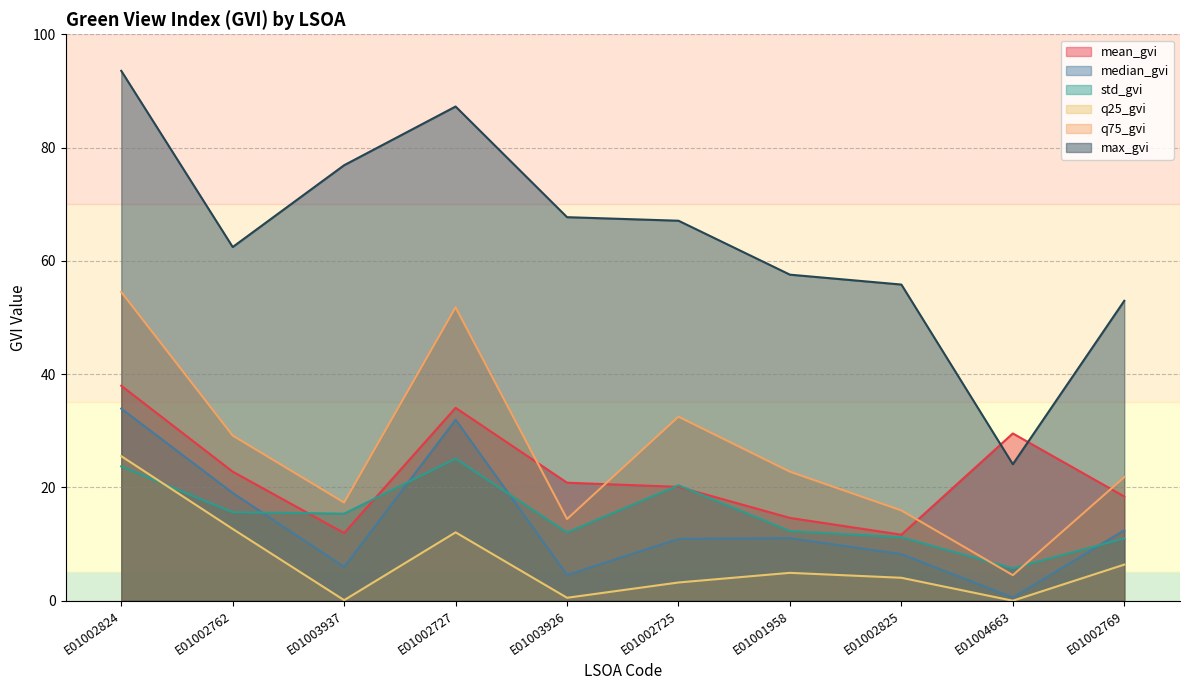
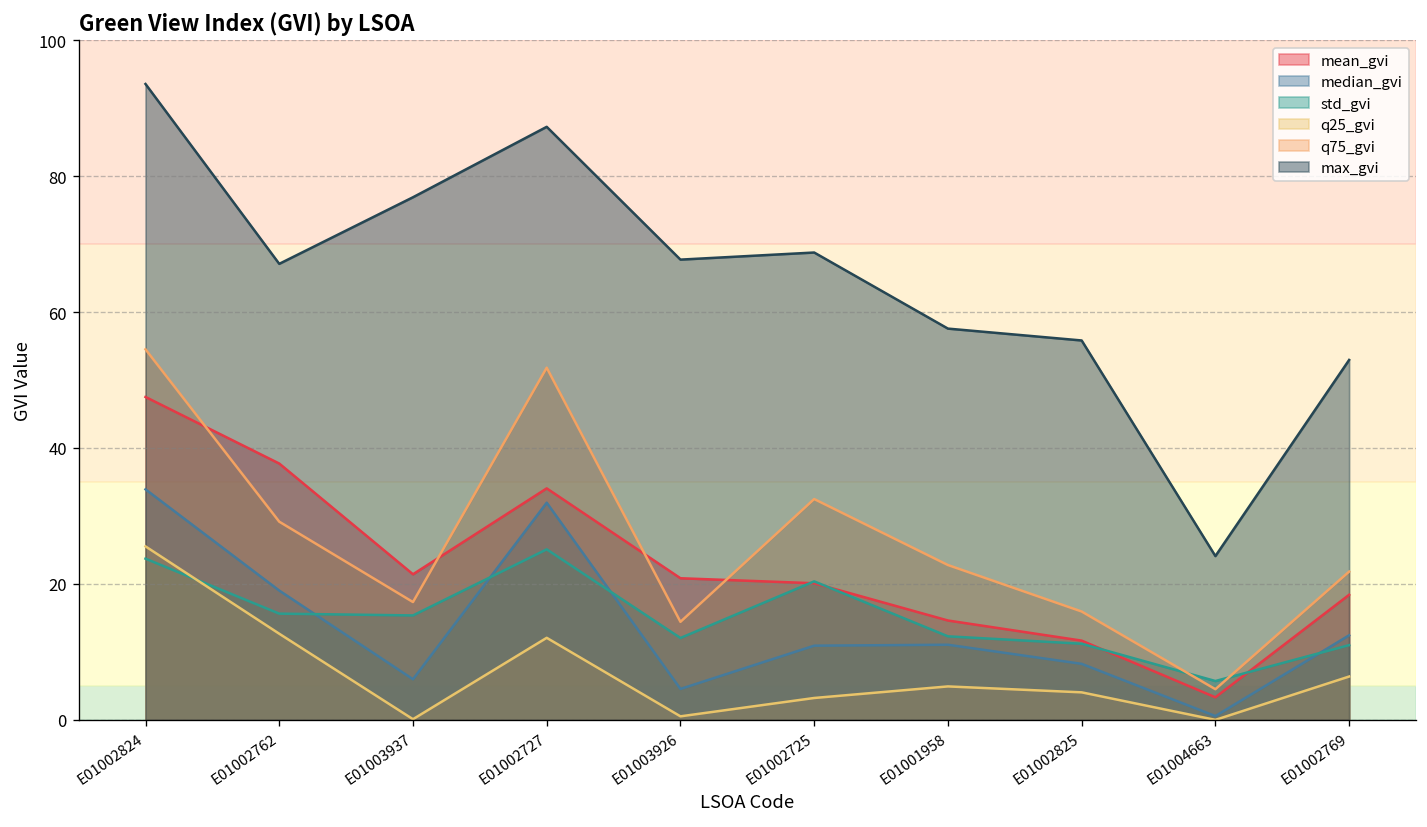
  {
    "mean_gvi": {
-     "E01002824": 38,
-     "E01002762": 23,
-     "E01003937": 12,
+     "E01002824": 48,
+     "E01002762": 38,
+     "E01003937": 21,
      "E01002727": 34,
      "E01003926": 21,
      "E01001958": 15,
      "E01002825": 12,
-     "E01004663": 30,
+     "E01004663": 3,
      "E01002769": 18
    },
    "max_gvi": {
      "E01002824": 94,
-     "E01002762": 62,
+     "E01002762": 67,
      "E01003937": 77,
      "E01002727": 87,
      "E01003926": 68,
-     "E01002725": 67,
+     "E01002725": 69,
      "E01001958": 58,
      "E01002825": 56,
      "E01004663": 24,
      "E01002769": 53
    }
  }
